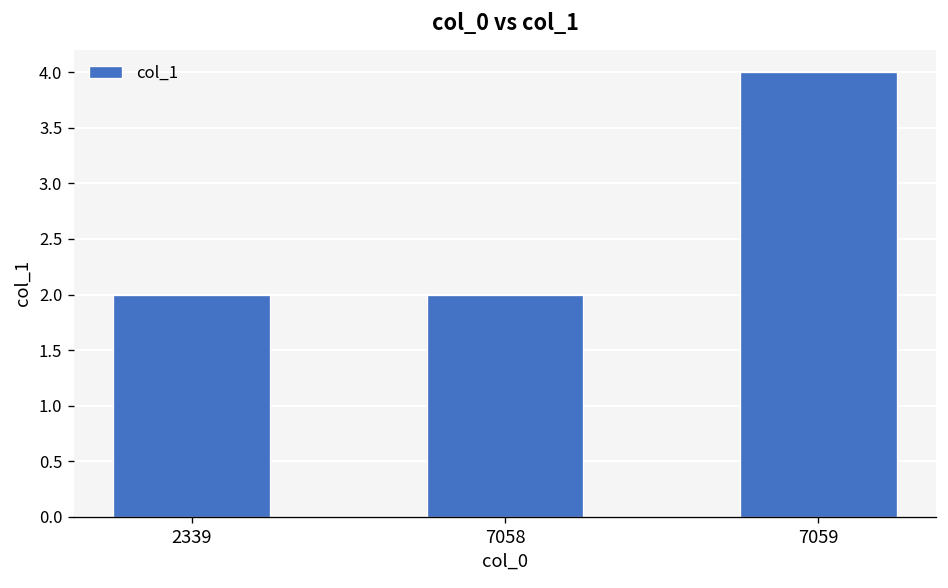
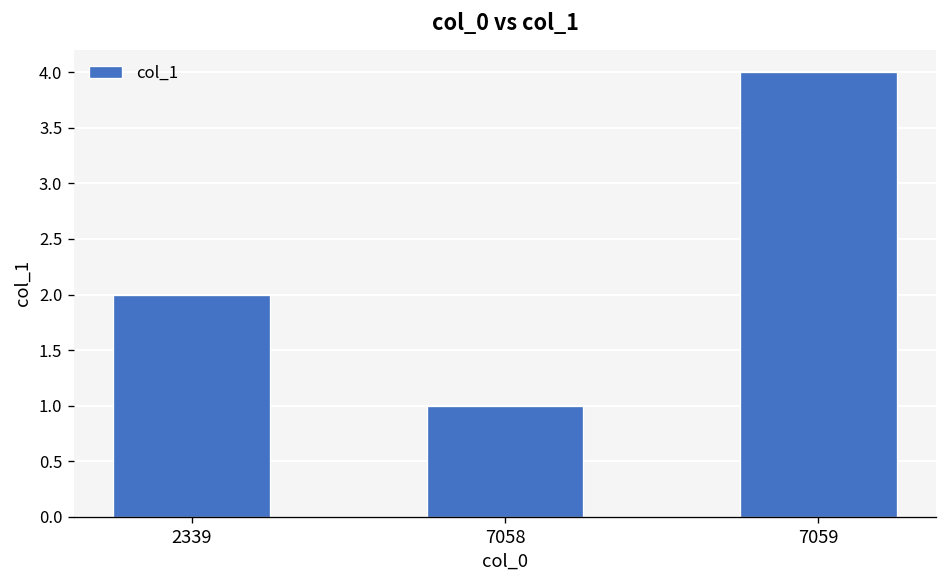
  {
    "2339": 2,
-   "7058": 2,
+   "7058": 1,
    "7059": 4
  }
